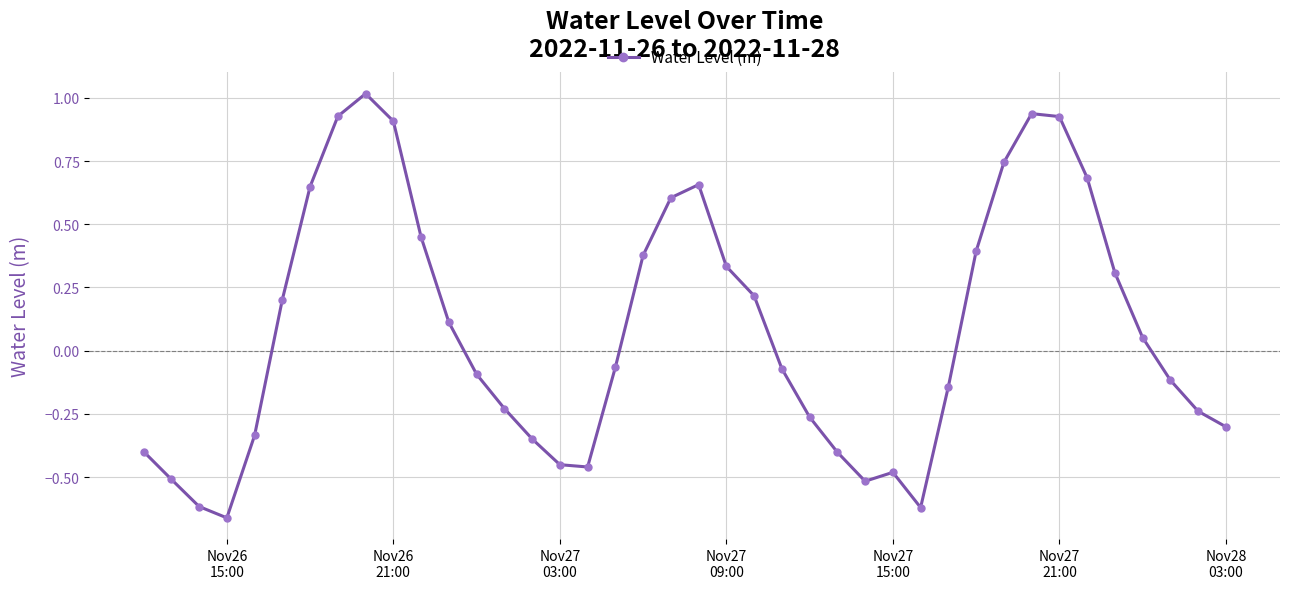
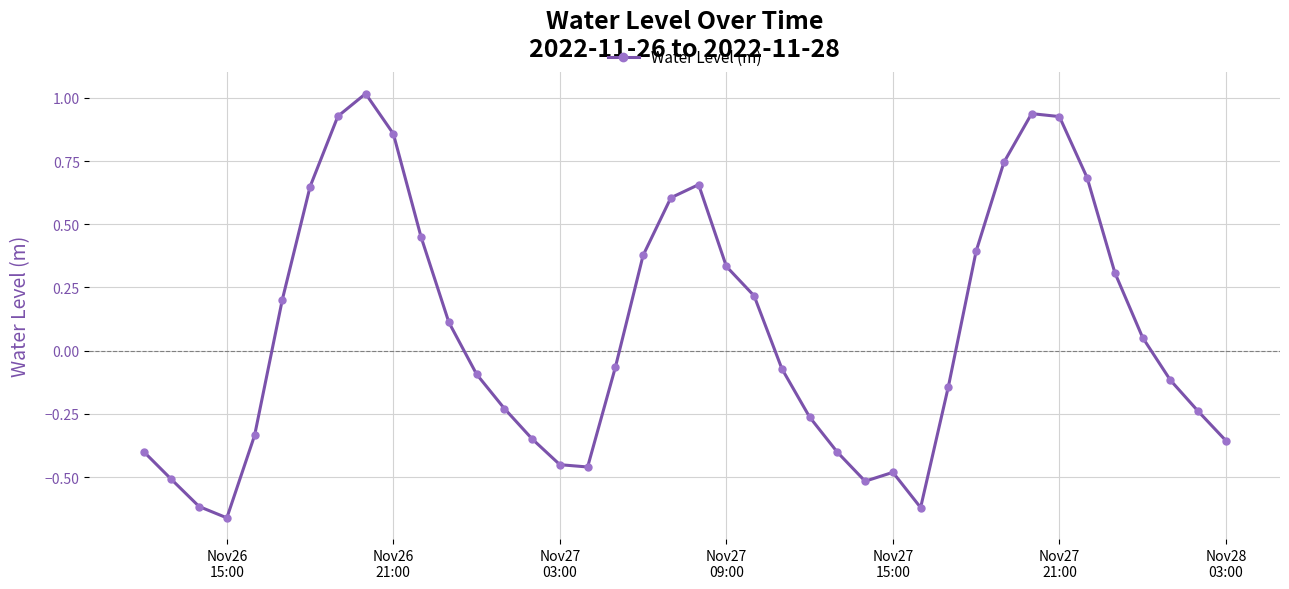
  {
    "Nov26 15:00": -0.66,
-   "Nov26 21:00": 0.91,
+   "Nov26 21:00": 0.86,
    "Nov27 03:00": -0.45,
    "Nov27 09:00": 0.33,
    "Nov27 15:00": -0.48,
    "Nov27 21:00": 0.93,
-   "Nov28 03:00": -0.30
+   "Nov28 03:00": -0.36
  }
